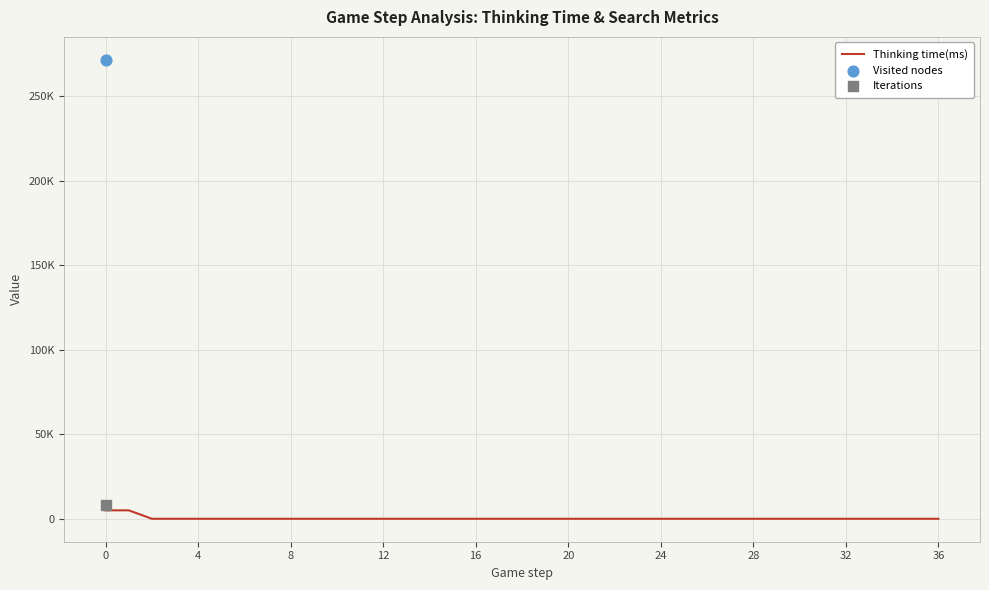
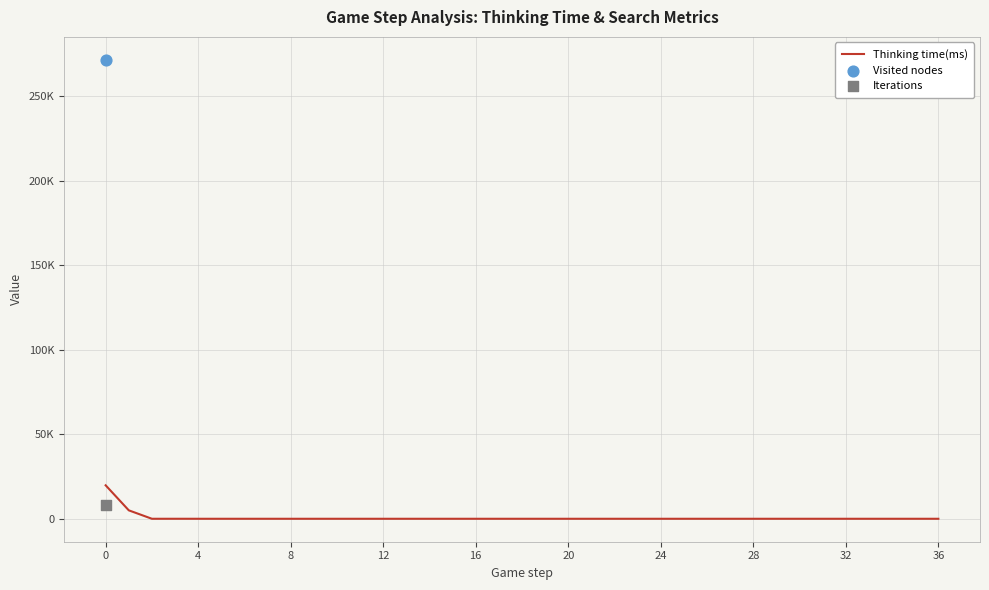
  {
    "Thinking time(ms)": {
-     "0": 5000,
+     "0": 20000,
      "4": 0,
      "8": 0,
      "12": 0,
      "16": 0,
      "20": 0,
      "24": 0,
      "28": 0,
      "32": 0,
      "36": 0
    }
  }
